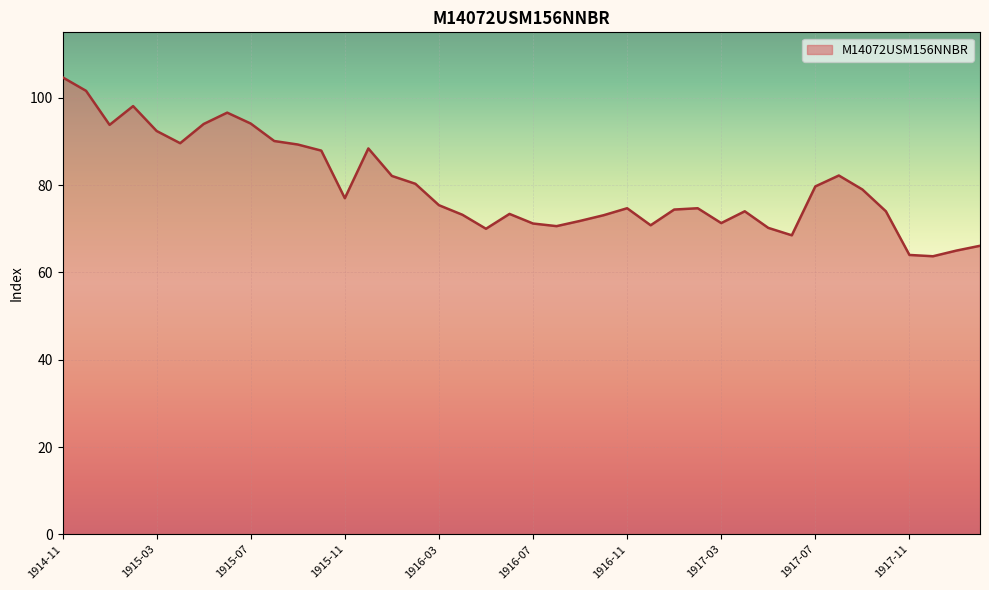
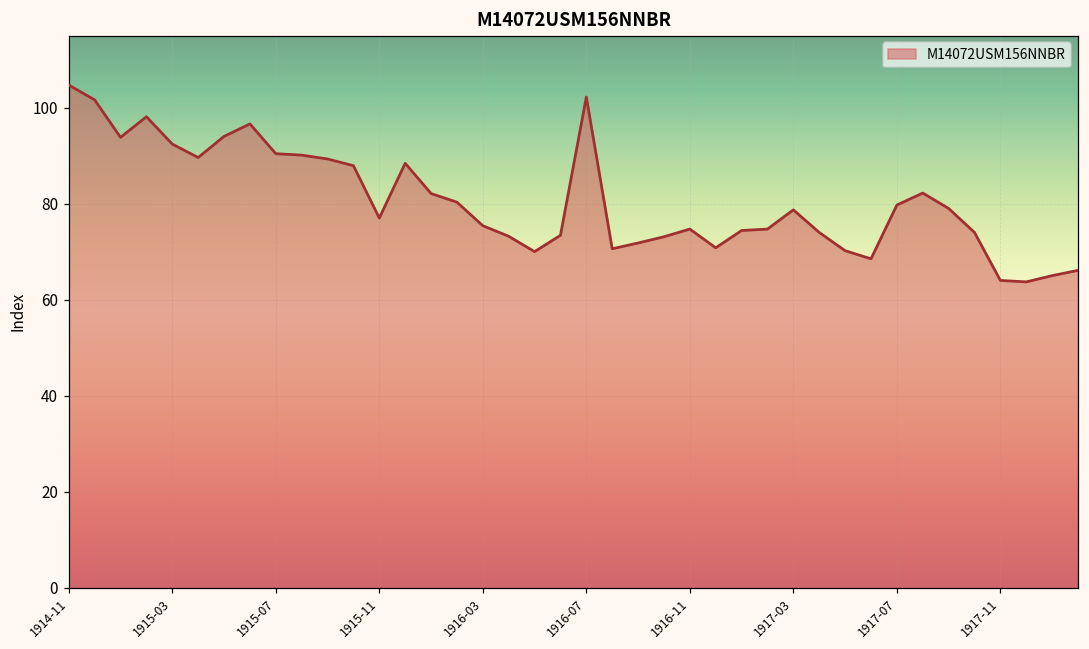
  {
    "1914-11": 105,
    "1915-03": 92,
-   "1915-07": 94,
+   "1915-07": 90,
    "1915-11": 77,
    "1916-03": 75,
-   "1916-07": 71,
+   "1916-07": 102,
    "1916-11": 75,
-   "1917-03": 71,
+   "1917-03": 79,
    "1917-07": 80,
    "1917-11": 64
  }
